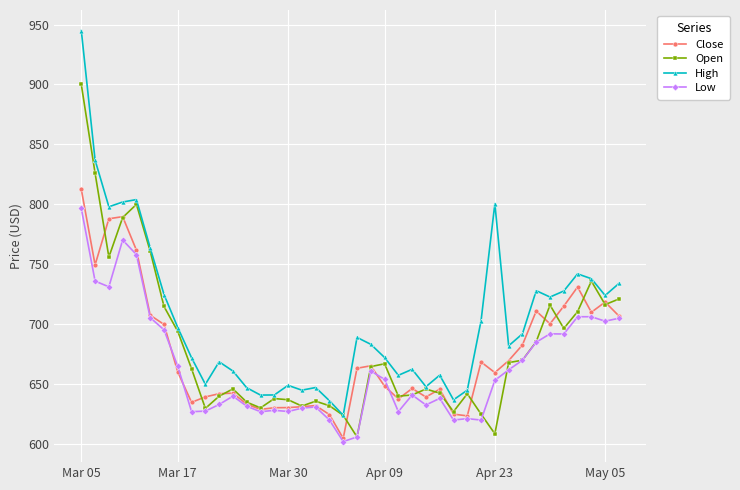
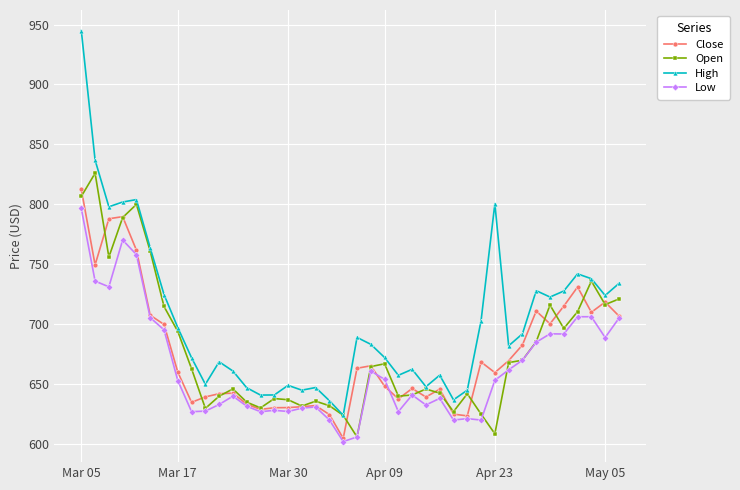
  {
    "Close": {
      "Mar 05": 813,
      "Mar 17": 660,
      "Mar 30": 630,
      "Apr 09": 648,
      "Apr 23": 660
    },
    "Open": {
-     "Mar 05": 900,
+     "Mar 05": 807,
      "Mar 17": 694,
      "Mar 30": 637,
      "Apr 09": 667,
      "Apr 23": 609
    },
    "High": {
      "Mar 05": 945,
      "Mar 17": 697,
      "Mar 30": 649,
      "Apr 09": 672,
      "Apr 23": 801,
      "May 05": 724
    },
    "Low": {
      "Mar 05": 797,
-     "Mar 17": 665,
+     "Mar 17": 653,
      "Mar 30": 627,
      "Apr 09": 654,
      "Apr 23": 653,
-     "May 05": 703
+     "May 05": 689
    }
  }
